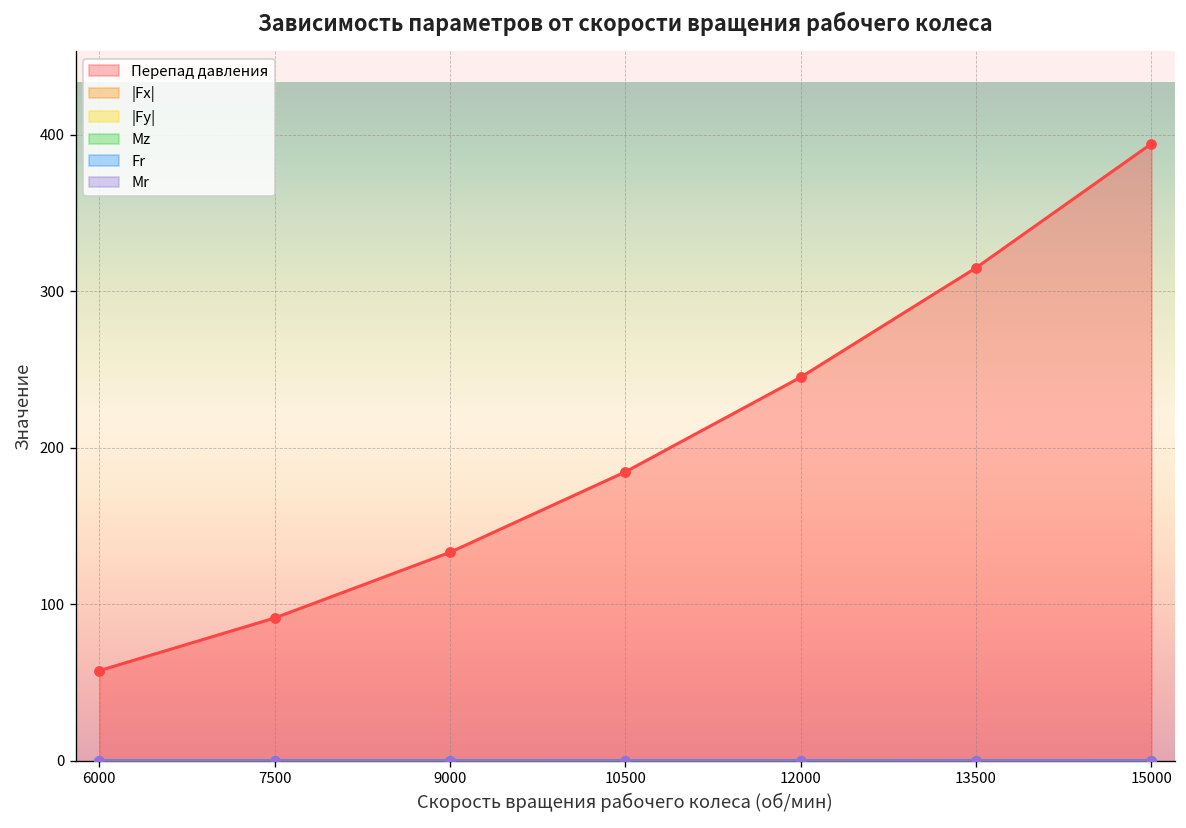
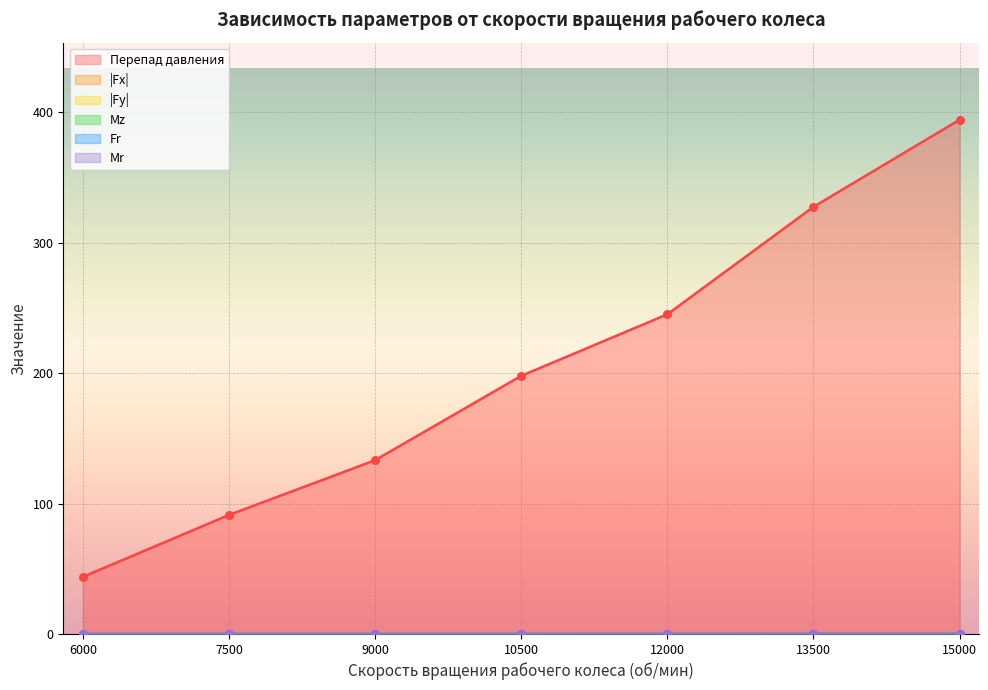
  {
    "Перепад давления": {
-     "6000": 58,
+     "6000": 44,
      "7500": 91,
      "9000": 133,
-     "10500": 185,
+     "10500": 198,
      "12000": 245,
-     "13500": 315,
+     "13500": 327,
      "15000": 394
    },
    "Mr": {
      "6000": 0,
      "7500": 0,
      "9000": 0,
      "10500": 0,
      "12000": 0,
      "13500": 0,
      "15000": 0
    }
  }
